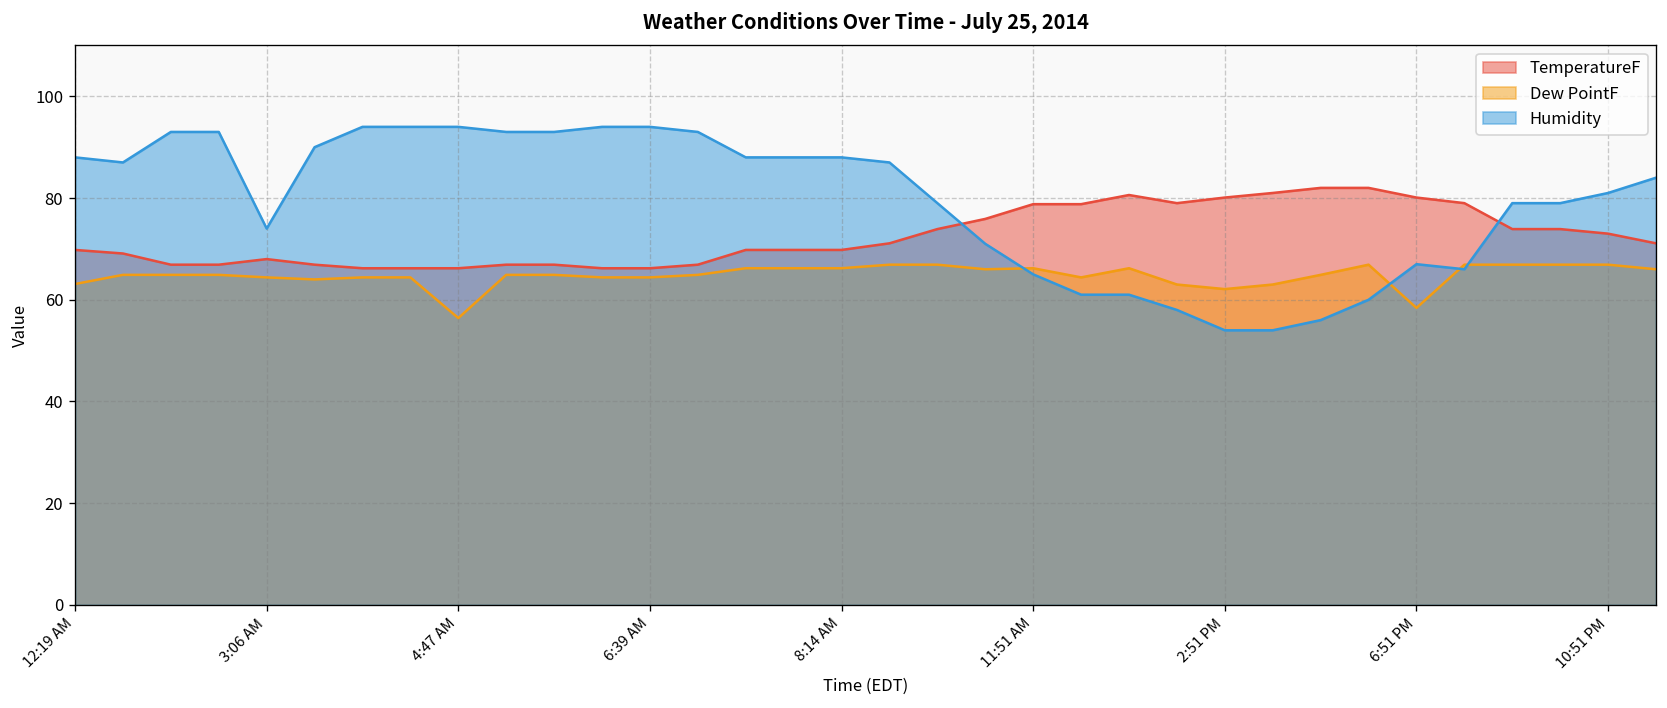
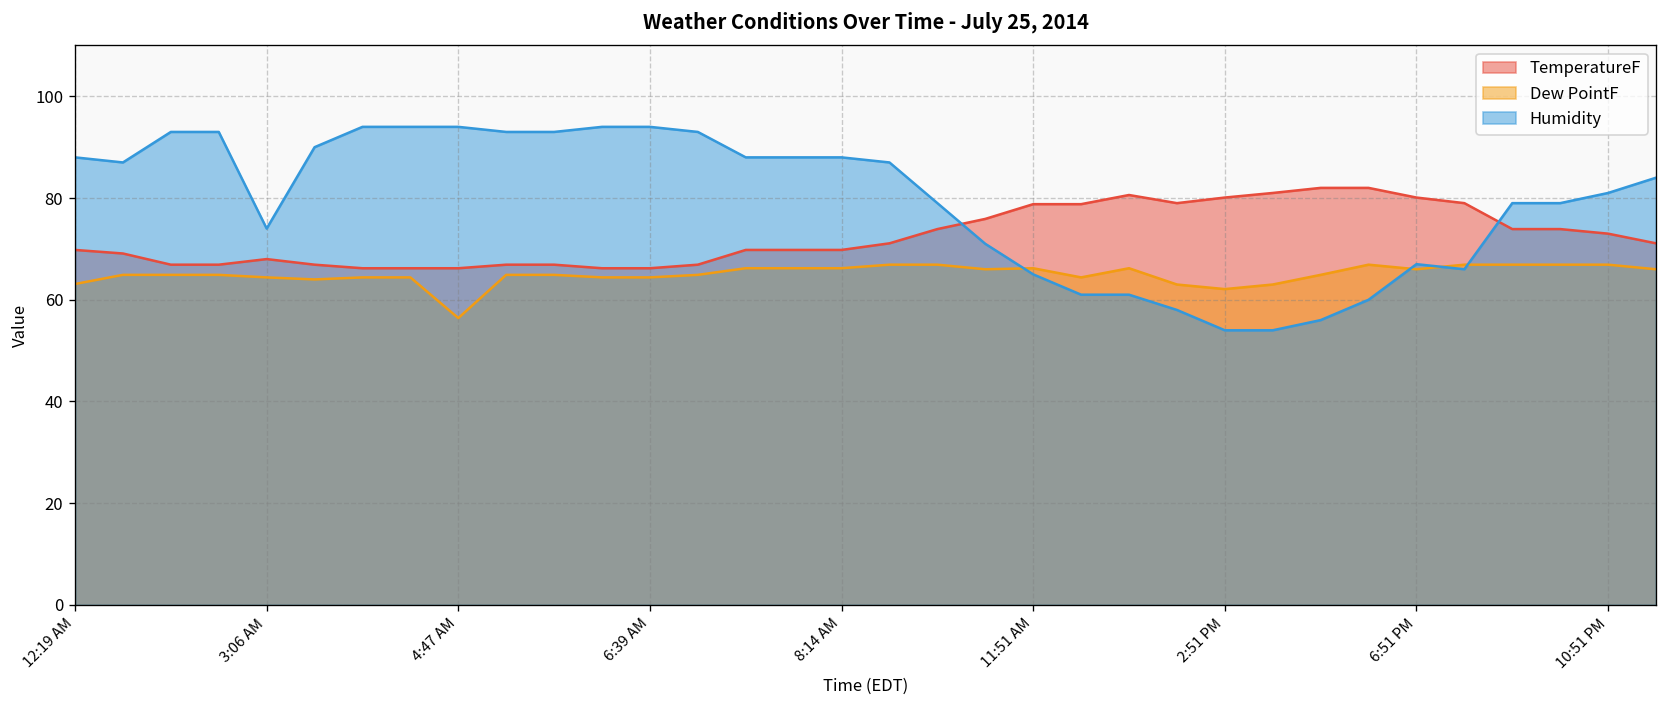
  {
    "TemperatureF": {
      "12:19 AM": 70,
      "3:06 AM": 68,
      "4:47 AM": 66,
      "6:39 AM": 66,
      "8:14 AM": 70,
      "11:51 AM": 79,
      "2:51 PM": 80,
      "6:51 PM": 80,
      "10:51 PM": 73
    },
    "Dew PointF": {
      "12:19 AM": 63,
      "3:06 AM": 64,
      "4:47 AM": 56,
      "6:39 AM": 64,
      "8:14 AM": 66,
      "11:51 AM": 66,
      "2:51 PM": 62,
-     "6:51 PM": 58,
+     "6:51 PM": 66,
      "10:51 PM": 67
    },
    "Humidity": {
      "12:19 AM": 88,
      "3:06 AM": 74,
      "4:47 AM": 94,
      "6:39 AM": 94,
      "8:14 AM": 88,
      "11:51 AM": 65,
      "2:51 PM": 54,
      "6:51 PM": 67,
      "10:51 PM": 81
    }
  }
